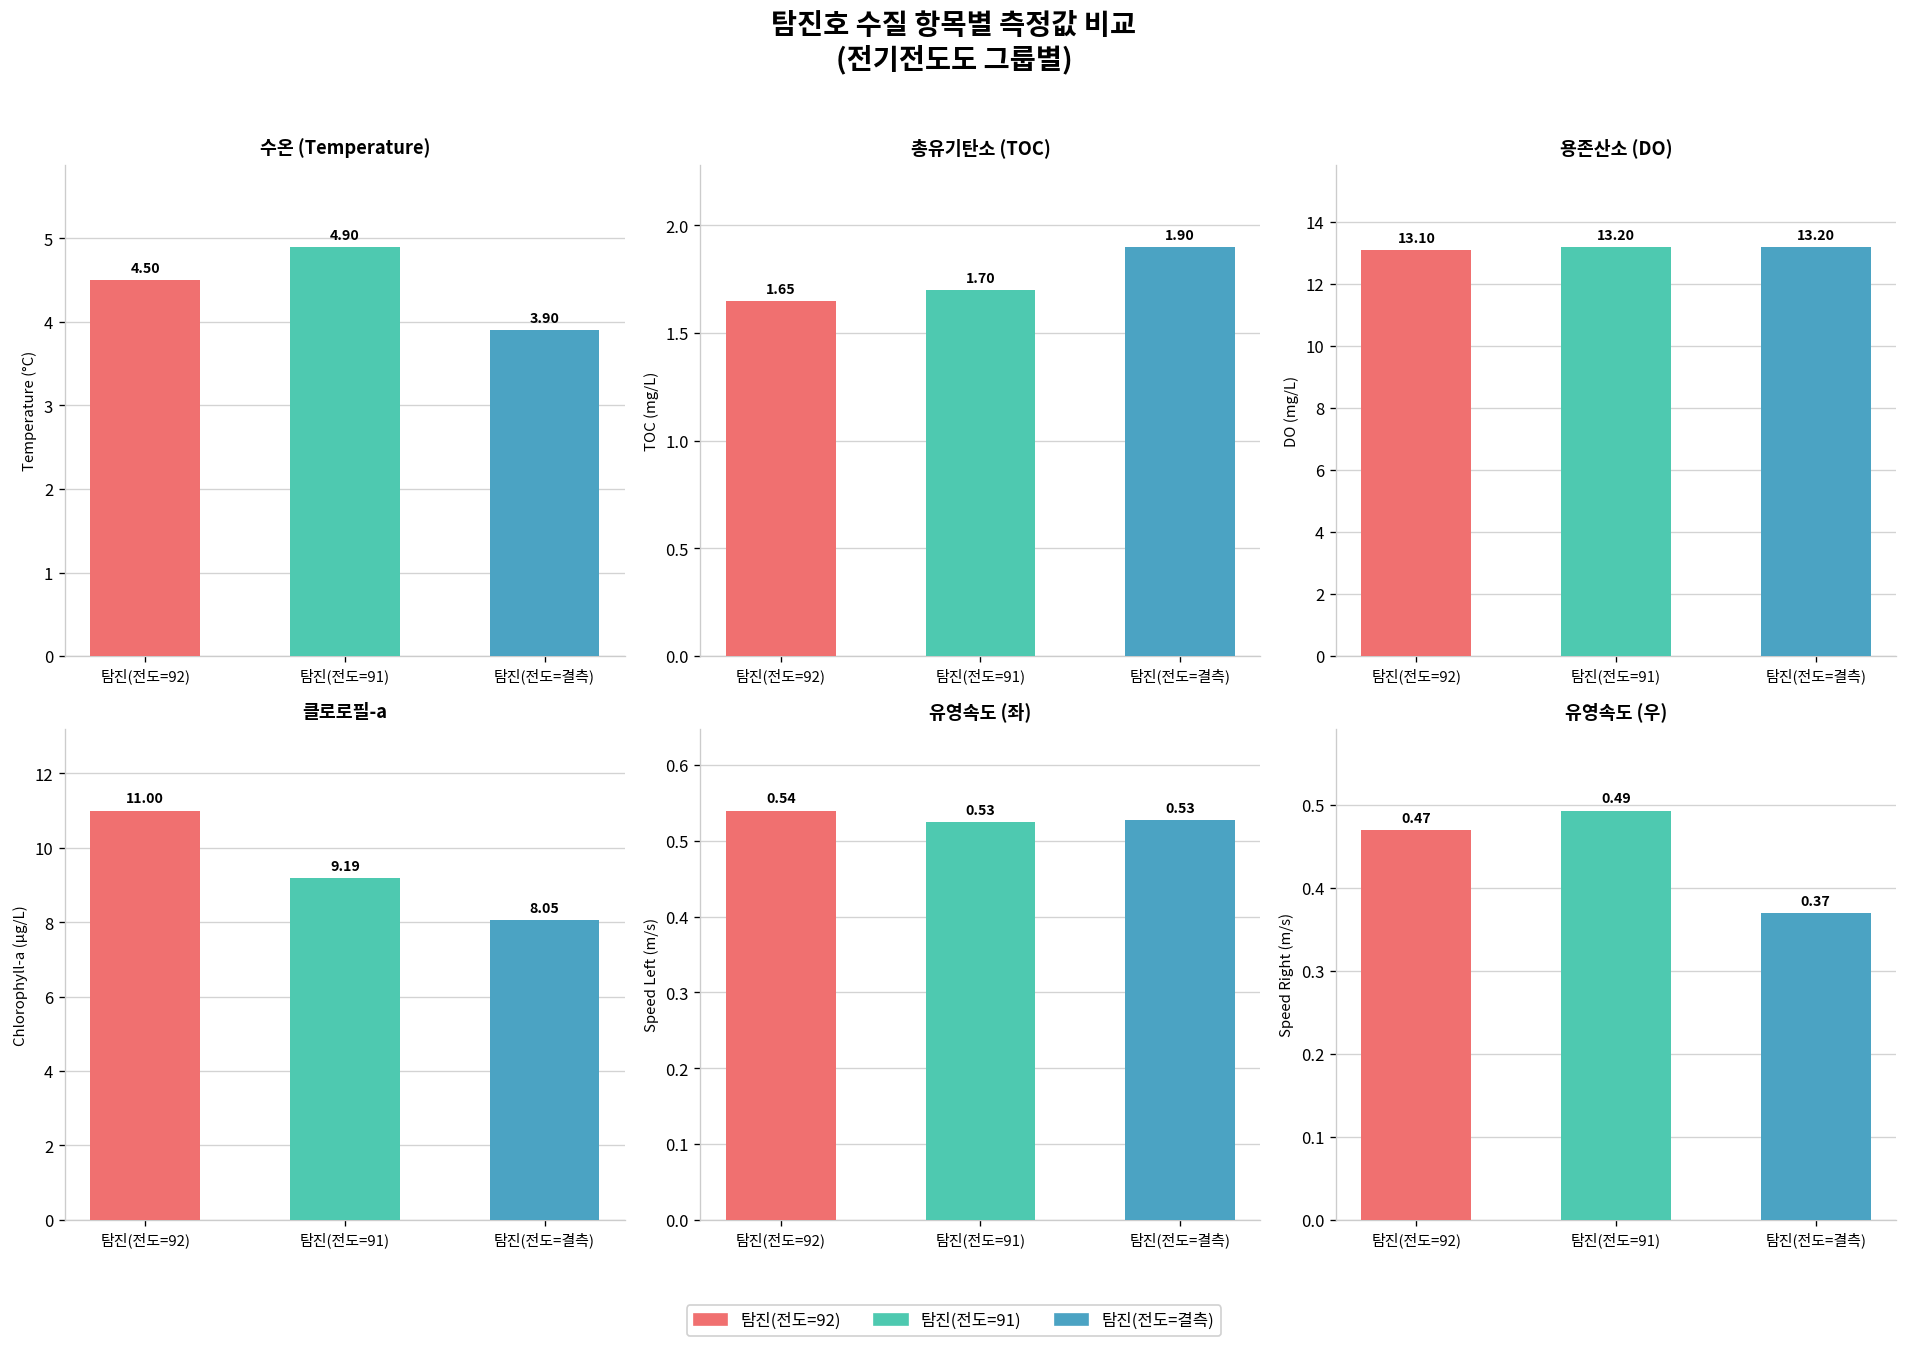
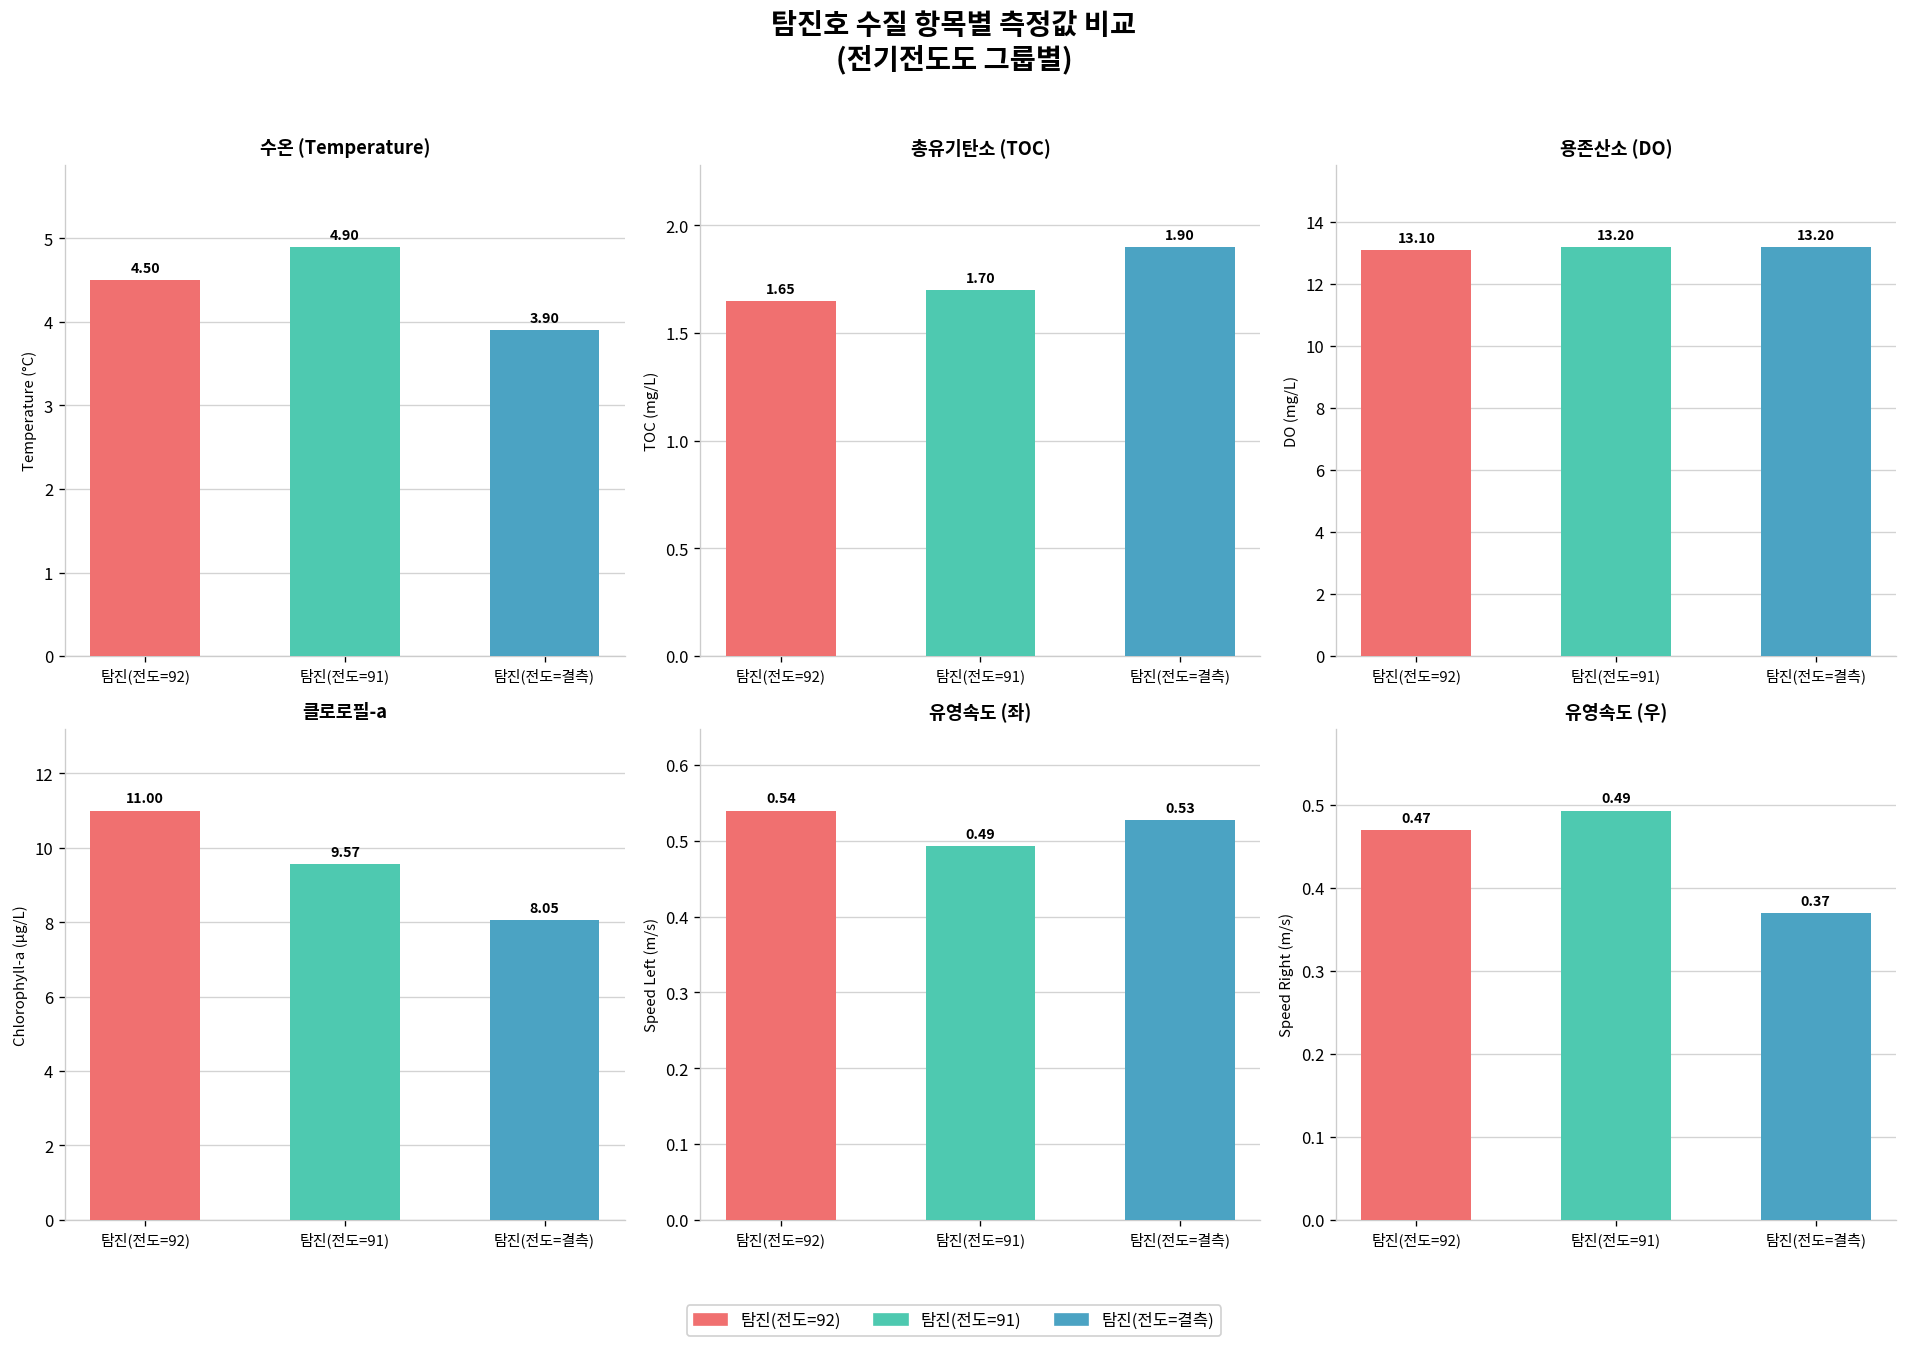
  {
    "수온 (Temperature)": {
      "탐진(전도=92)": 4.50,
      "탐진(전도=91)": 4.90,
      "탐진(전도=결측)": 3.90
    },
    "총유기탄소 (TOC)": {
      "탐진(전도=92)": 1.65,
      "탐진(전도=91)": 1.70,
      "탐진(전도=결측)": 1.90
    },
    "용존산소 (DO)": {
      "탐진(전도=92)": 13.10,
      "탐진(전도=91)": 13.20,
      "탐진(전도=결측)": 13.20
    },
    "클로로필-a": {
      "탐진(전도=92)": 11.00,
-     "탐진(전도=91)": 9.19,
+     "탐진(전도=91)": 9.57,
      "탐진(전도=결측)": 8.05
    },
    "유영속도 (좌)": {
      "탐진(전도=92)": 0.54,
-     "탐진(전도=91)": 0.53,
+     "탐진(전도=91)": 0.49,
      "탐진(전도=결측)": 0.53
    },
    "유영속도 (우)": {
      "탐진(전도=92)": 0.47,
      "탐진(전도=91)": 0.49,
      "탐진(전도=결측)": 0.37
    }
  }
